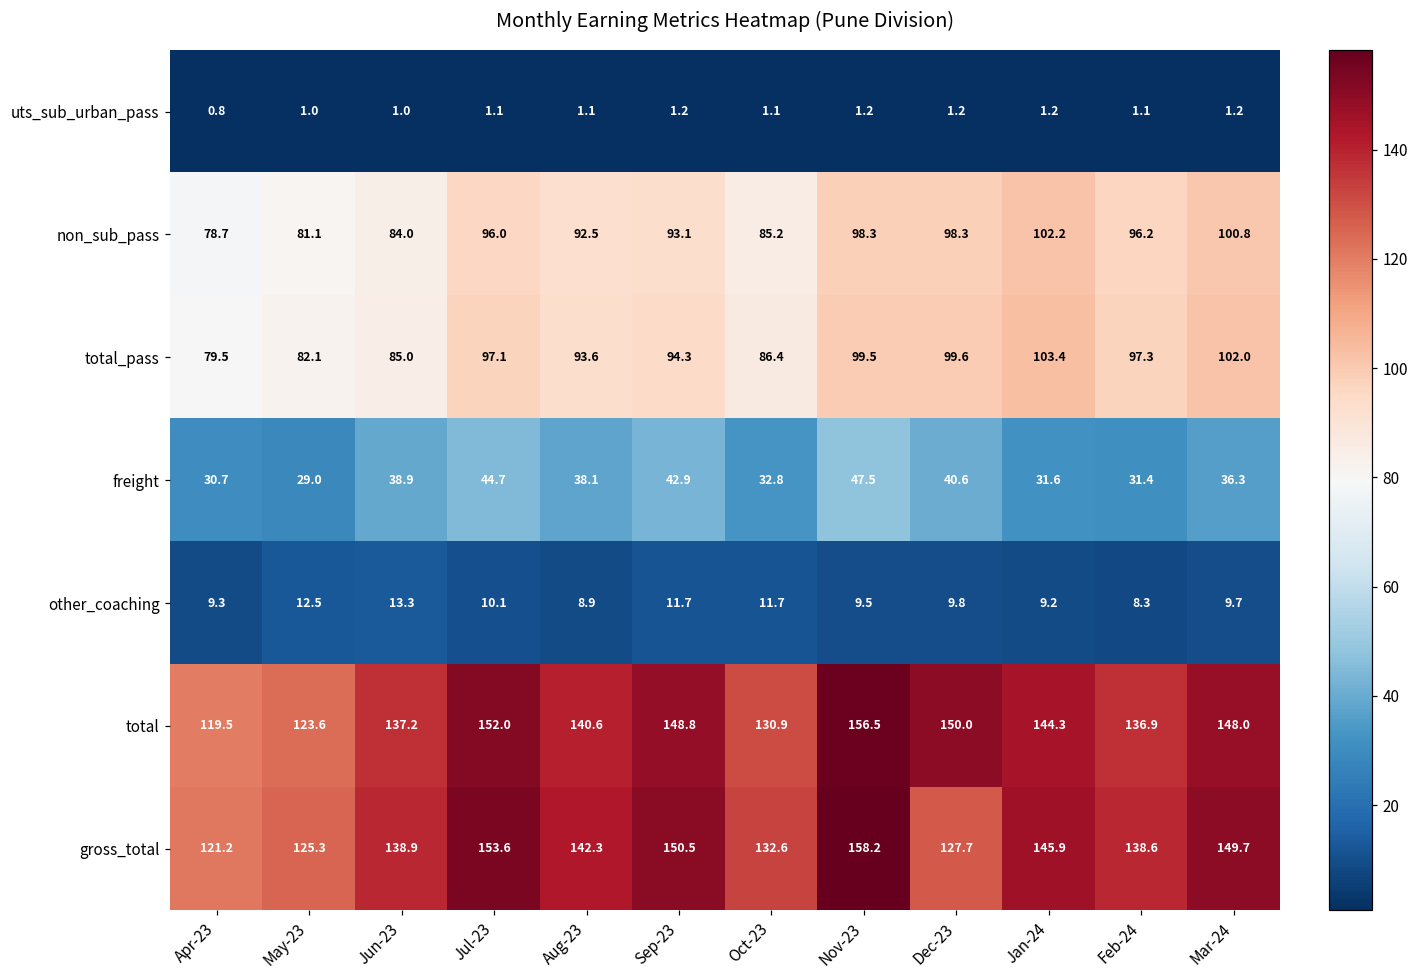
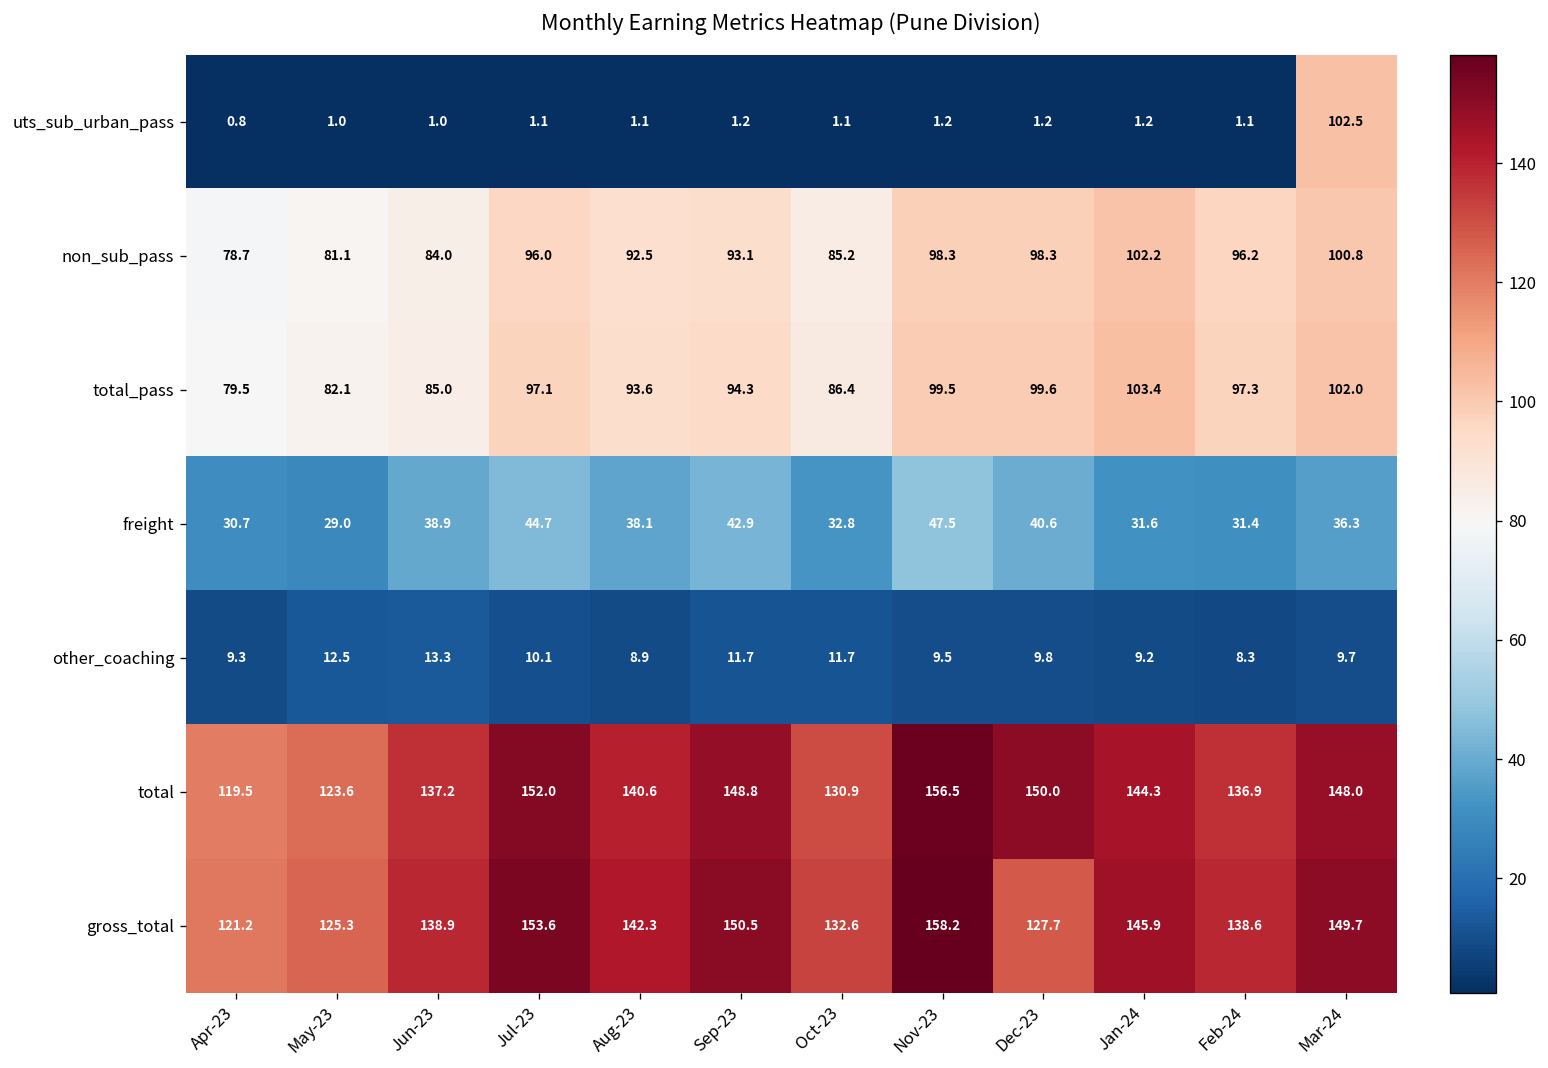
  {
    "uts_sub_urban_pass": {
      "Apr-23": 0.8,
      "May-23": 1.0,
      "Jun-23": 1.0,
      "Jul-23": 1.1,
      "Aug-23": 1.1,
      "Sep-23": 1.2,
      "Oct-23": 1.1,
      "Nov-23": 1.2,
      "Dec-23": 1.2,
      "Jan-24": 1.2,
      "Feb-24": 1.1,
-     "Mar-24": 1.2
+     "Mar-24": 102.5
    },
    "non_sub_pass": {
      "Apr-23": 78.7,
      "May-23": 81.1,
      "Jun-23": 84.0,
      "Jul-23": 96.0,
      "Aug-23": 92.5,
      "Sep-23": 93.1,
      "Oct-23": 85.2,
      "Nov-23": 98.3,
      "Dec-23": 98.3,
      "Jan-24": 102.2,
      "Feb-24": 96.2,
      "Mar-24": 100.8
    },
    "total_pass": {
      "Apr-23": 79.5,
      "May-23": 82.1,
      "Jun-23": 85.0,
      "Jul-23": 97.1,
      "Aug-23": 93.6,
      "Sep-23": 94.3,
      "Oct-23": 86.4,
      "Nov-23": 99.5,
      "Dec-23": 99.6,
      "Jan-24": 103.4,
      "Feb-24": 97.3,
      "Mar-24": 102.0
    },
    "freight": {
      "Apr-23": 30.7,
      "May-23": 29.0,
      "Jun-23": 38.9,
      "Jul-23": 44.7,
      "Aug-23": 38.1,
      "Sep-23": 42.9,
      "Oct-23": 32.8,
      "Nov-23": 47.5,
      "Dec-23": 40.6,
      "Jan-24": 31.6,
      "Feb-24": 31.4,
      "Mar-24": 36.3
    },
    "other_coaching": {
      "Apr-23": 9.3,
      "May-23": 12.5,
      "Jun-23": 13.3,
      "Jul-23": 10.1,
      "Aug-23": 8.9,
      "Sep-23": 11.7,
      "Oct-23": 11.7,
      "Nov-23": 9.5,
      "Dec-23": 9.8,
      "Jan-24": 9.2,
      "Feb-24": 8.3,
      "Mar-24": 9.7
    },
    "total": {
      "Apr-23": 119.5,
      "May-23": 123.6,
      "Jun-23": 137.2,
      "Jul-23": 152.0,
      "Aug-23": 140.6,
      "Sep-23": 148.8,
      "Oct-23": 130.9,
      "Nov-23": 156.5,
      "Dec-23": 150.0,
      "Jan-24": 144.3,
      "Feb-24": 136.9,
      "Mar-24": 148.0
    },
    "gross_total": {
      "Apr-23": 121.2,
      "May-23": 125.3,
      "Jun-23": 138.9,
      "Jul-23": 153.6,
      "Aug-23": 142.3,
      "Sep-23": 150.5,
      "Oct-23": 132.6,
      "Nov-23": 158.2,
      "Dec-23": 127.7,
      "Jan-24": 145.9,
      "Feb-24": 138.6,
      "Mar-24": 149.7
    }
  }
